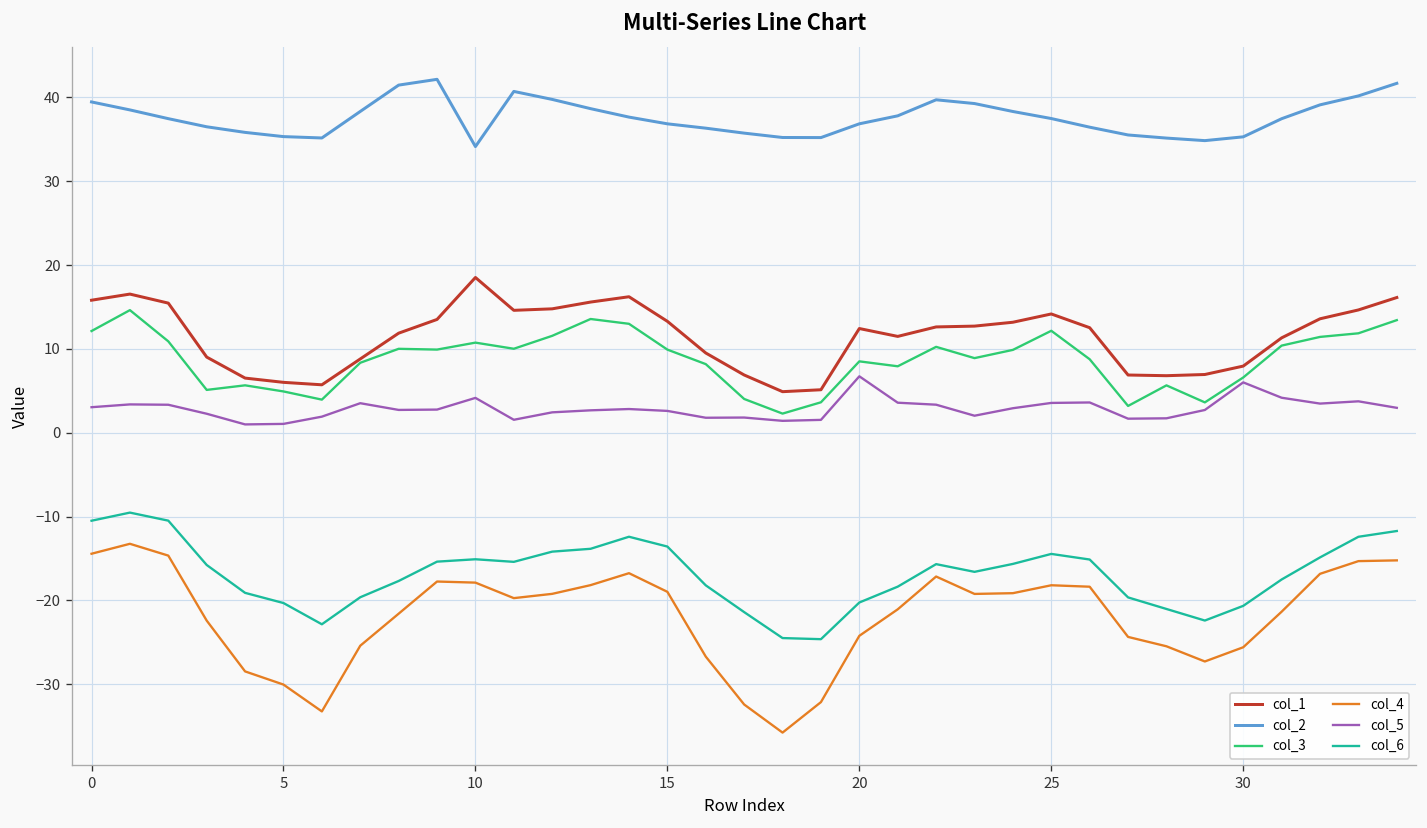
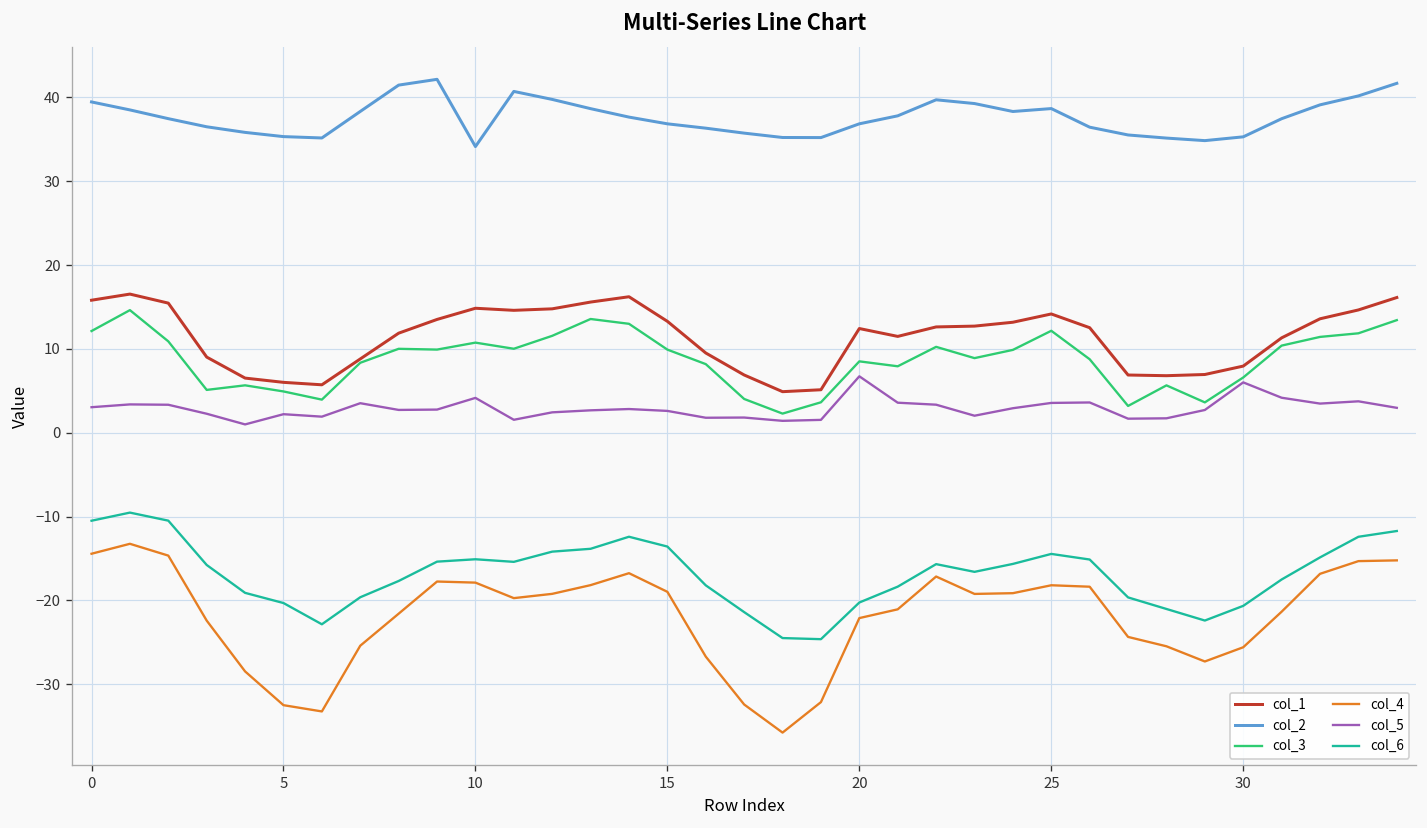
  {
    "col_1": {
      "0": 16,
      "5": 6,
-     "10": 19,
+     "10": 15,
      "15": 13,
      "20": 12,
      "25": 14,
      "30": 8
    },
    "col_2": {
      "0": 39,
      "5": 35,
      "10": 34,
      "15": 37,
      "20": 37,
-     "25": 37,
+     "25": 39,
      "30": 35
    },
    "col_4": {
      "0": -14,
-     "5": -30,
+     "5": -32,
      "10": -18,
      "15": -19,
-     "20": -24,
+     "20": -22,
      "25": -18,
      "30": -26
    },
    "col_5": {
      "0": 3,
-     "5": 1,
+     "5": 2,
      "10": 4,
      "15": 3,
      "20": 7,
      "25": 4,
      "30": 6
    }
  }
